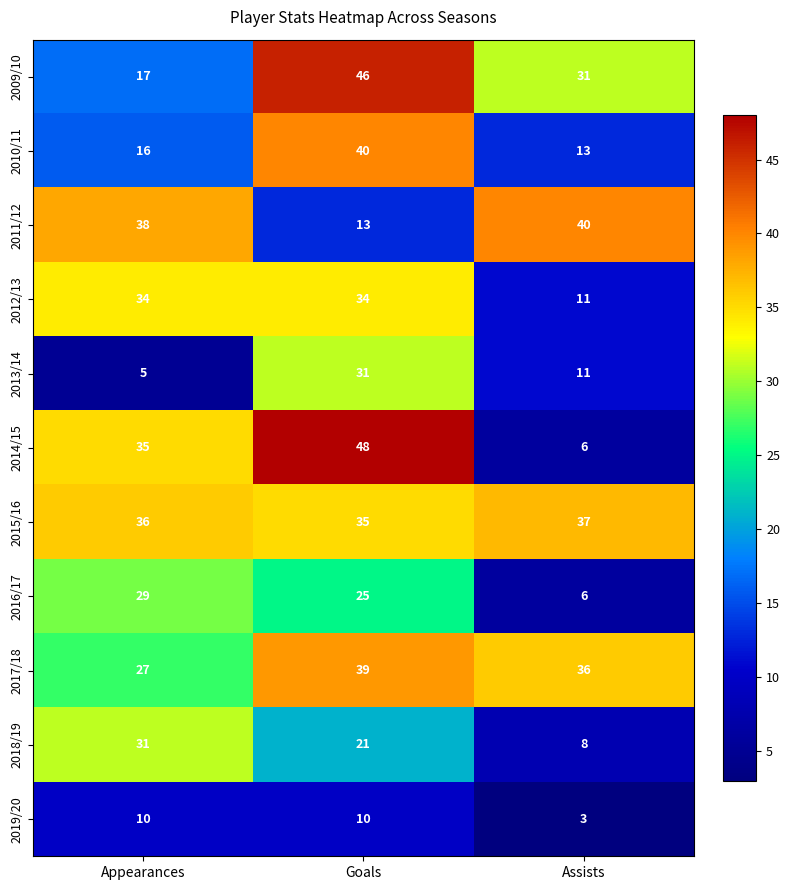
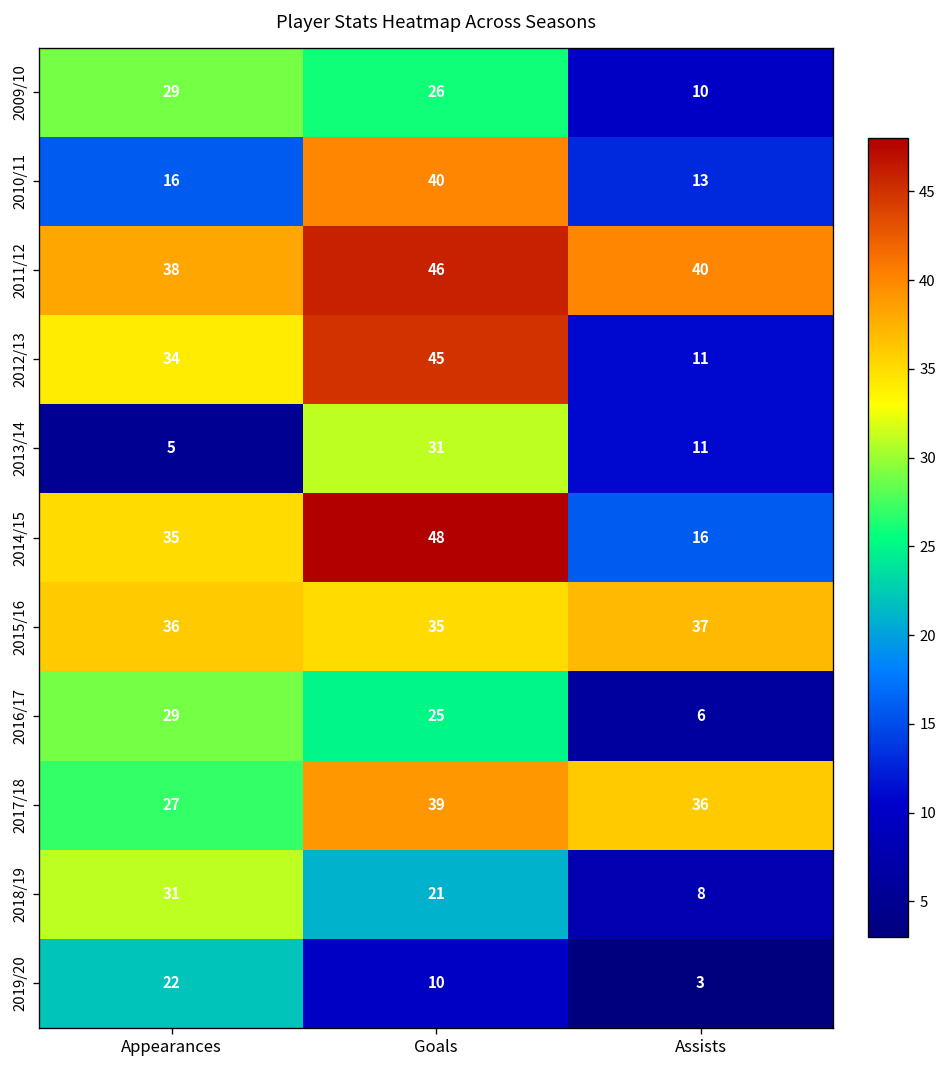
  {
    "2009/10": {
-     "Appearances": 17,
-     "Goals": 46,
-     "Assists": 31
+     "Appearances": 29,
+     "Goals": 26,
+     "Assists": 10
    },
    "2010/11": {
      "Appearances": 16,
      "Goals": 40,
      "Assists": 13
    },
    "2011/12": {
      "Appearances": 38,
-     "Goals": 13,
+     "Goals": 46,
      "Assists": 40
    },
    "2012/13": {
      "Appearances": 34,
-     "Goals": 34,
+     "Goals": 45,
      "Assists": 11
    },
    "2013/14": {
      "Appearances": 5,
      "Goals": 31,
      "Assists": 11
    },
    "2014/15": {
      "Appearances": 35,
      "Goals": 48,
-     "Assists": 6
+     "Assists": 16
    },
    "2015/16": {
      "Appearances": 36,
      "Goals": 35,
      "Assists": 37
    },
    "2016/17": {
      "Appearances": 29,
      "Goals": 25,
      "Assists": 6
    },
    "2017/18": {
      "Appearances": 27,
      "Goals": 39,
      "Assists": 36
    },
    "2018/19": {
      "Appearances": 31,
      "Goals": 21,
      "Assists": 8
    },
    "2019/20": {
-     "Appearances": 10,
+     "Appearances": 22,
      "Goals": 10,
      "Assists": 3
    }
  }
